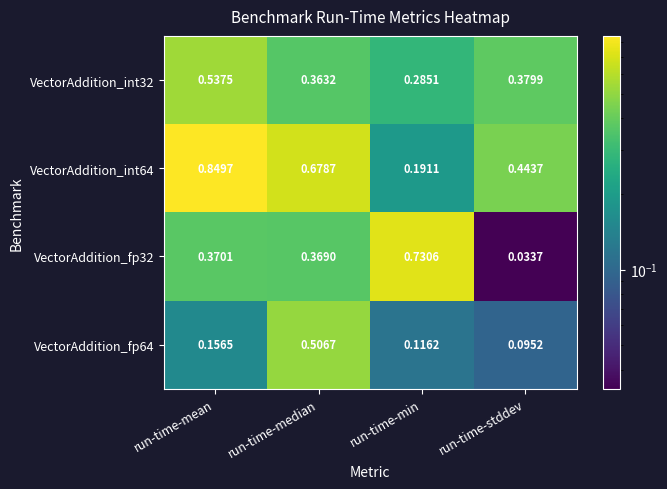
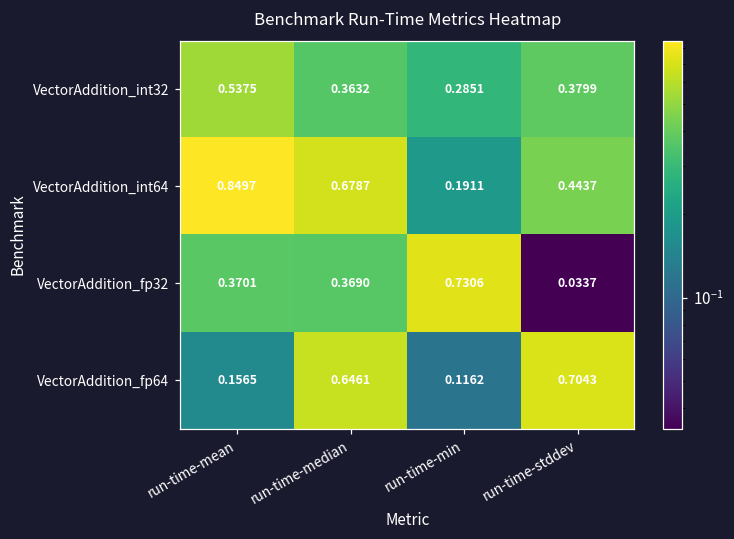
  {
    "VectorAddition_int32": {
      "run-time-mean": 0.5375,
      "run-time-median": 0.3632,
      "run-time-min": 0.2851,
      "run-time-stddev": 0.3799
    },
    "VectorAddition_int64": {
      "run-time-mean": 0.8497,
      "run-time-median": 0.6787,
      "run-time-min": 0.1911,
      "run-time-stddev": 0.4437
    },
    "VectorAddition_fp32": {
      "run-time-mean": 0.3701,
      "run-time-median": 0.3690,
      "run-time-min": 0.7306,
      "run-time-stddev": 0.0337
    },
    "VectorAddition_fp64": {
      "run-time-mean": 0.1565,
-     "run-time-median": 0.5067,
+     "run-time-median": 0.6461,
      "run-time-min": 0.1162,
-     "run-time-stddev": 0.0952
+     "run-time-stddev": 0.7043
    }
  }
